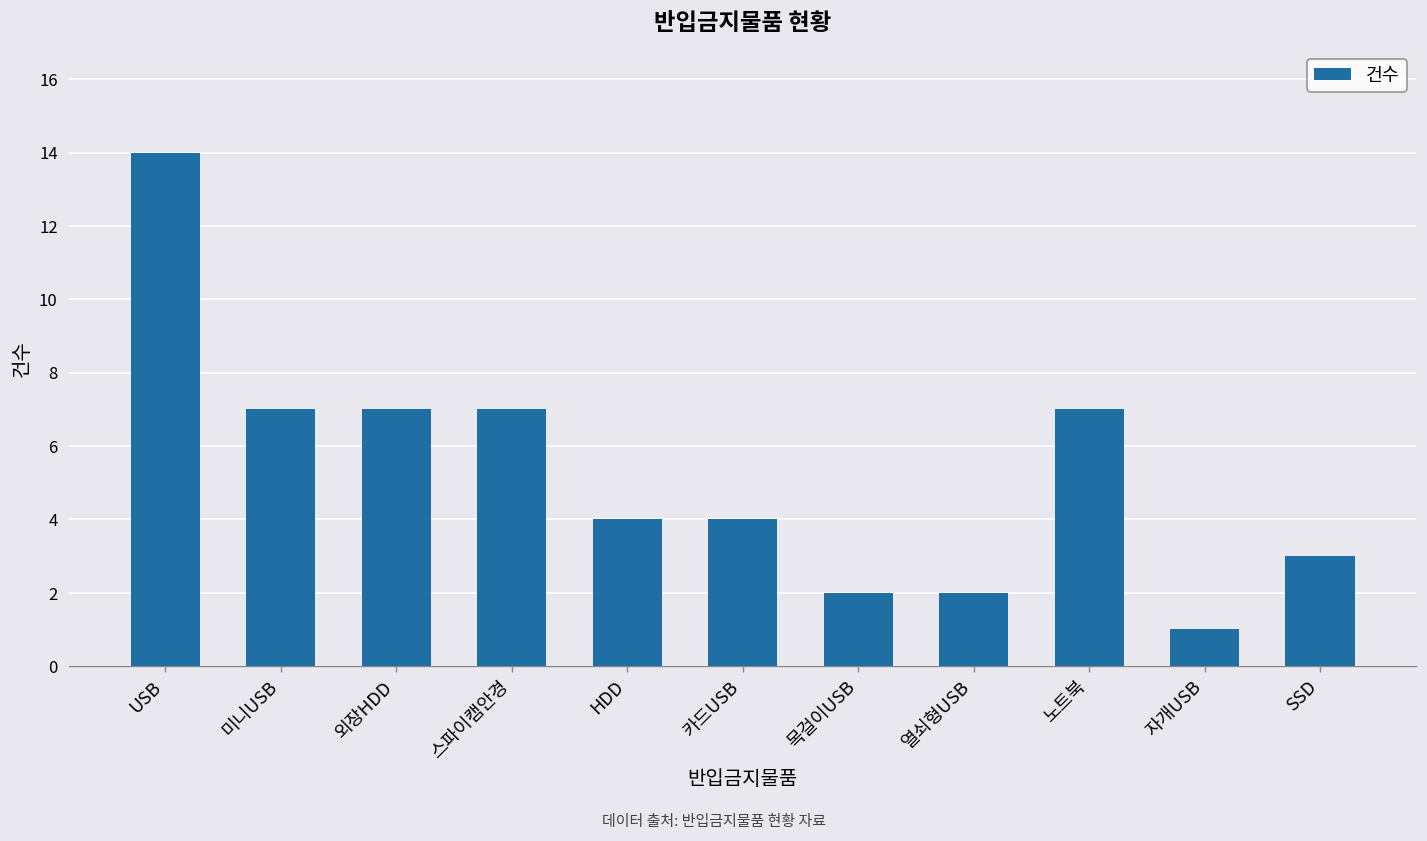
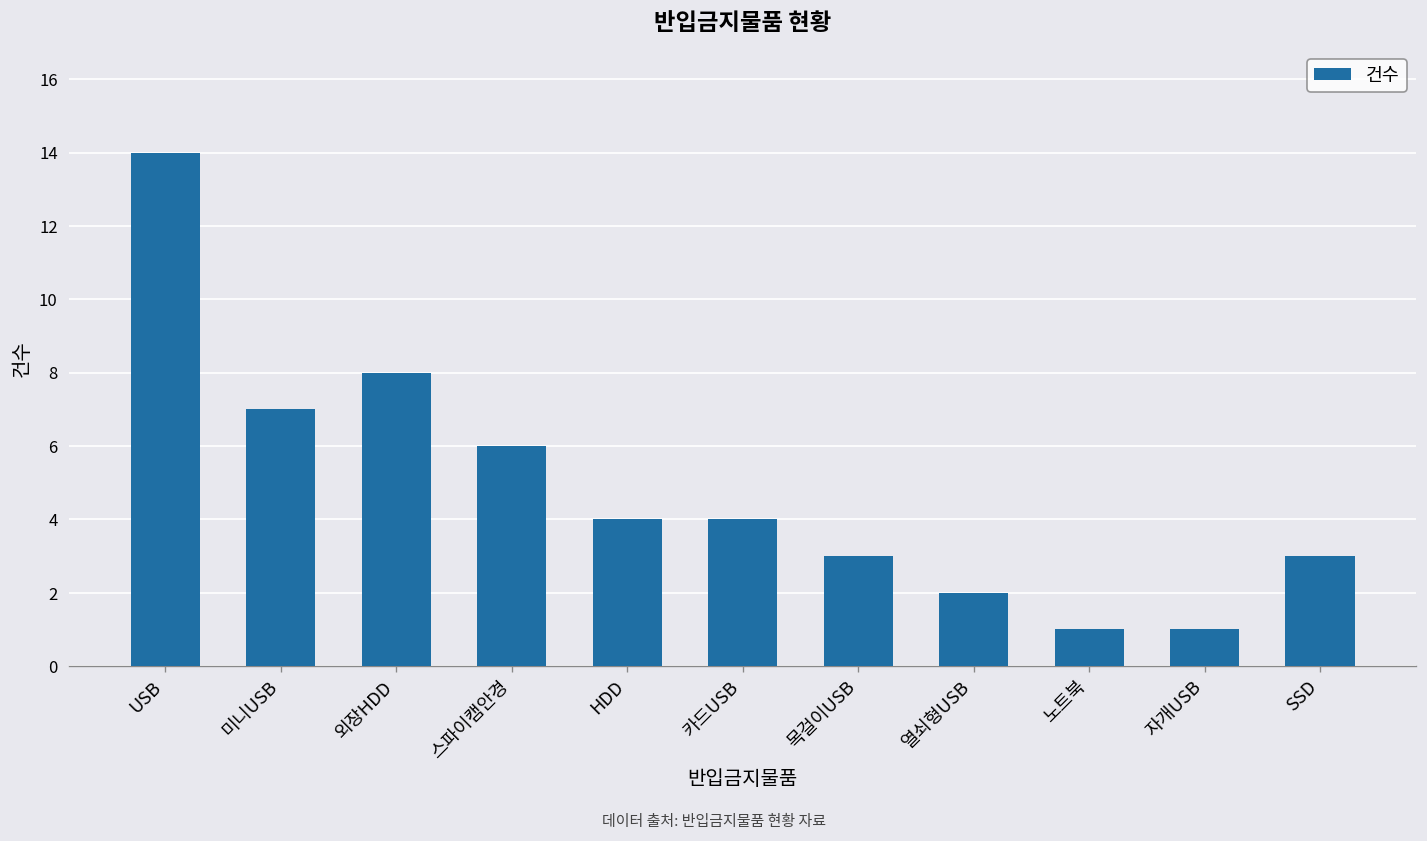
  {
    "USB": 14,
    "미니USB": 7,
-   "외장HDD": 7,
-   "스파이캠안경": 7,
+   "외장HDD": 8,
+   "스파이캠안경": 6,
    "HDD": 4,
    "카드USB": 4,
-   "목걸이USB": 2,
+   "목걸이USB": 3,
    "열쇠형USB": 2,
-   "노트북": 7,
+   "노트북": 1,
    "자개USB": 1,
    "SSD": 3
  }
